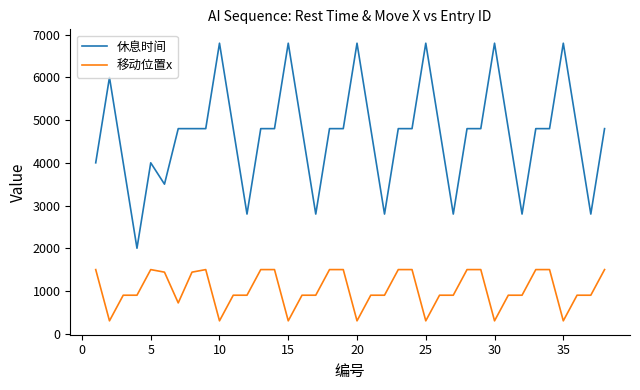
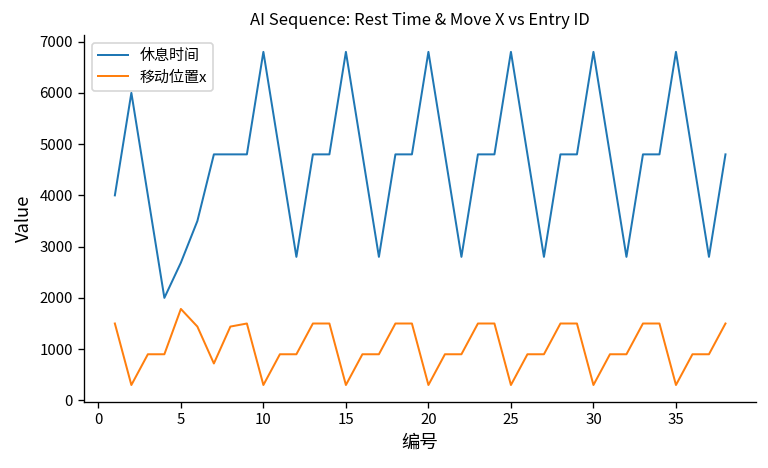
  {
    "休息时间": {
-     "5": 4000,
+     "5": 2700,
      "10": 6800,
      "15": 6800,
      "20": 6800,
      "25": 6800,
      "30": 6800,
      "35": 6800
    },
    "移动位置x": {
-     "5": 1500,
+     "5": 1800,
      "10": 300,
      "15": 300,
      "20": 300,
      "25": 300,
      "30": 300,
      "35": 300
    }
  }
